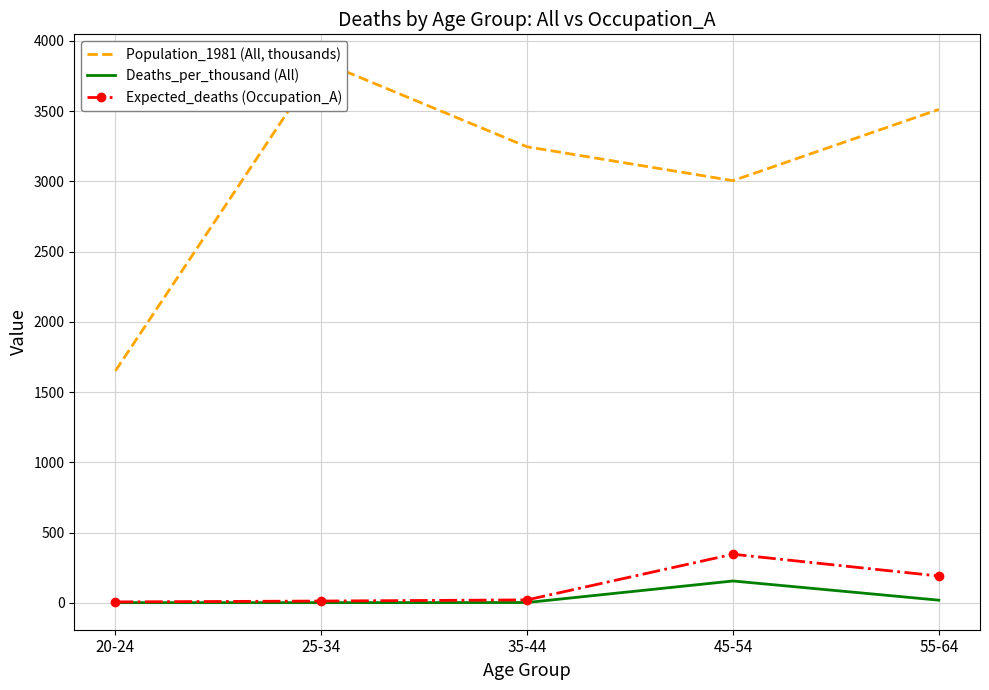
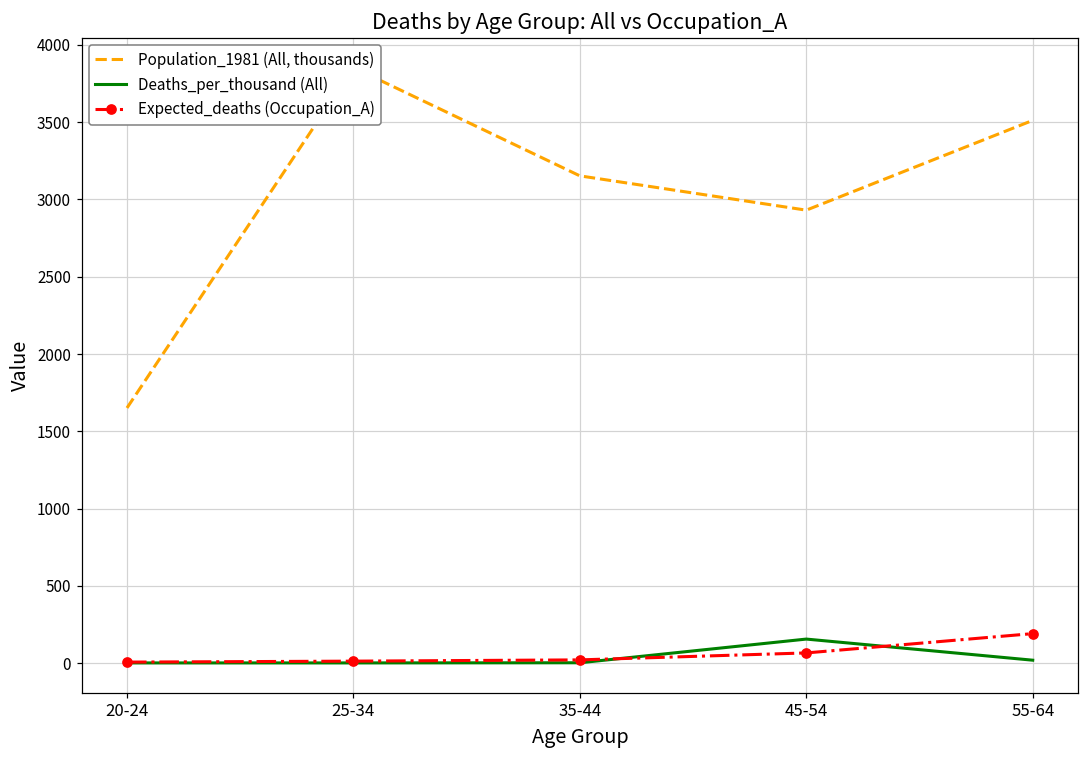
  {
    "Population_1981 (All, thousands)": {
      "20-24": 1650,
-     "35-44": 3250,
-     "45-54": 3010,
+     "35-44": 3150,
+     "45-54": 2930,
      "55-64": 3510
    },
    "Deaths_per_thousand (All)": {
      "35-44": 0,
      "45-54": 160,
      "55-64": 20
    },
    "Expected_deaths (Occupation_A)": {
      "35-44": 20,
-     "45-54": 350,
+     "45-54": 70,
      "55-64": 190
    }
  }
